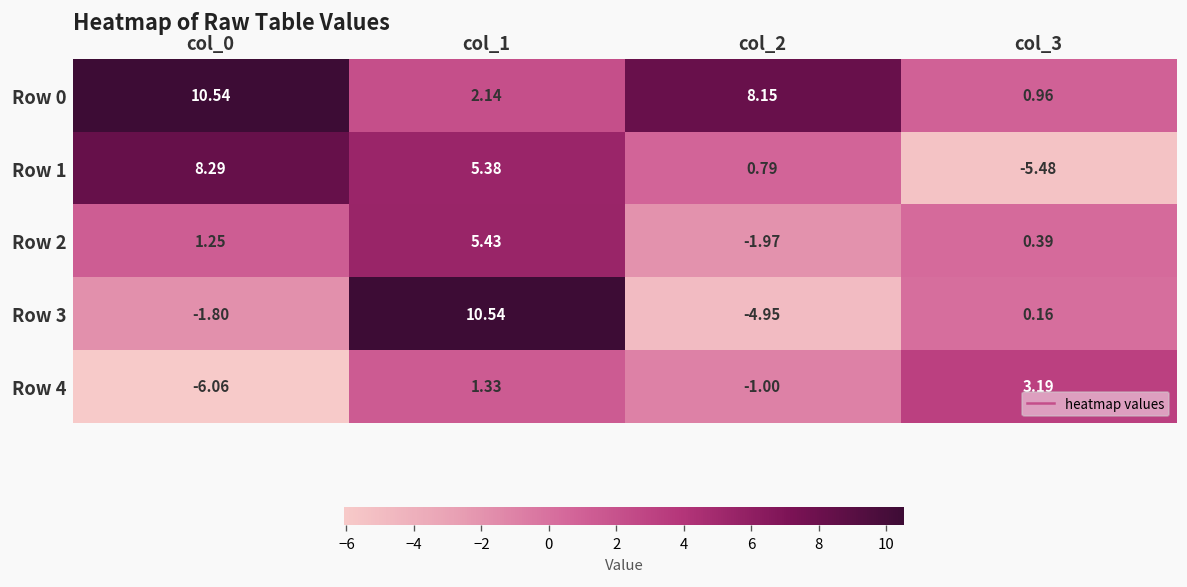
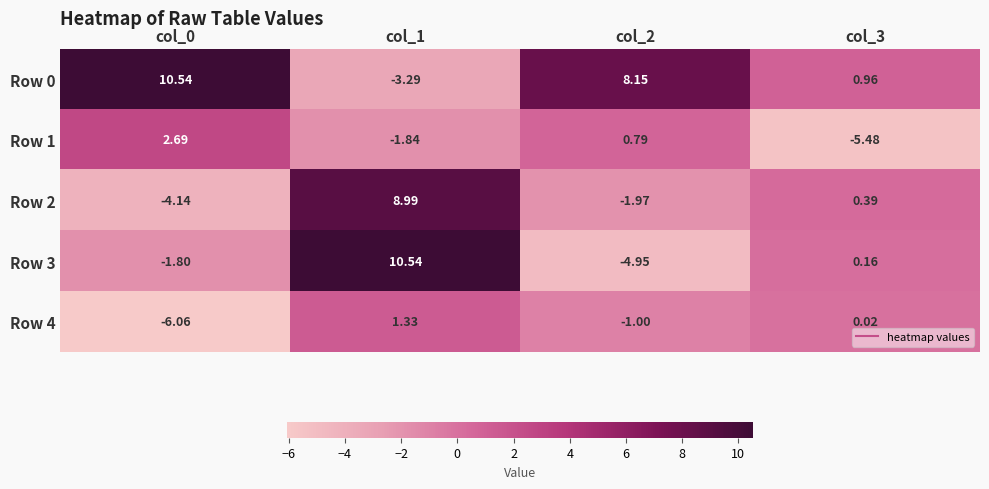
  {
    "Row 0": {
      "col_0": 10.54,
-     "col_1": 2.14,
+     "col_1": -3.29,
      "col_2": 8.15,
      "col_3": 0.96
    },
    "Row 1": {
-     "col_0": 8.29,
-     "col_1": 5.38,
+     "col_0": 2.69,
+     "col_1": -1.84,
      "col_2": 0.79,
      "col_3": -5.48
    },
    "Row 2": {
-     "col_0": 1.25,
-     "col_1": 5.43,
+     "col_0": -4.14,
+     "col_1": 8.99,
      "col_2": -1.97,
      "col_3": 0.39
    },
    "Row 3": {
      "col_0": -1.80,
      "col_1": 10.54,
      "col_2": -4.95,
      "col_3": 0.16
    },
    "Row 4": {
      "col_0": -6.06,
      "col_1": 1.33,
      "col_2": -1.00,
-     "col_3": 3.19
+     "col_3": 0.02
    }
  }
